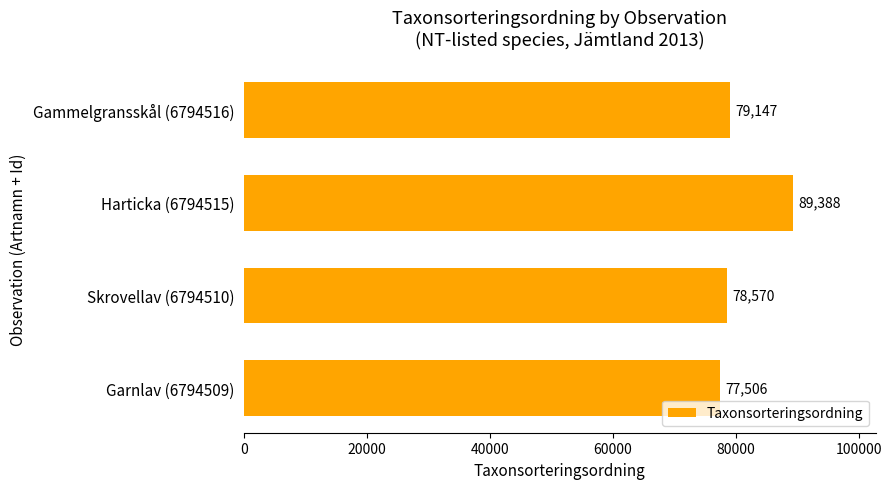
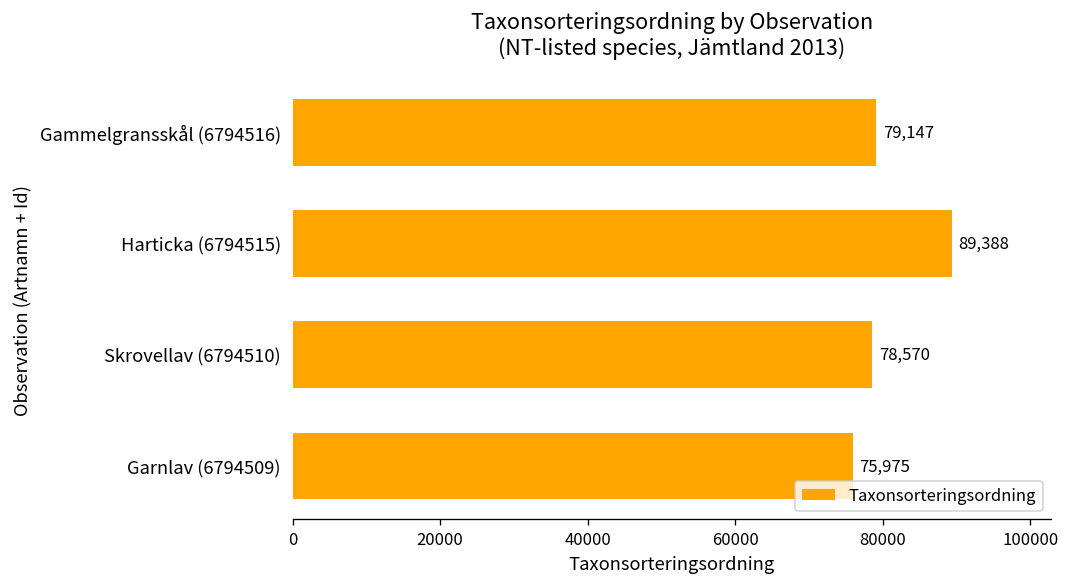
  {
    "Gammelgransskål (6794516)": "79,147",
    "Harticka (6794515)": "89,388",
    "Skrovellav (6794510)": "78,570",
-   "Garnlav (6794509)": "77,506"
+   "Garnlav (6794509)": "75,975"
  }
